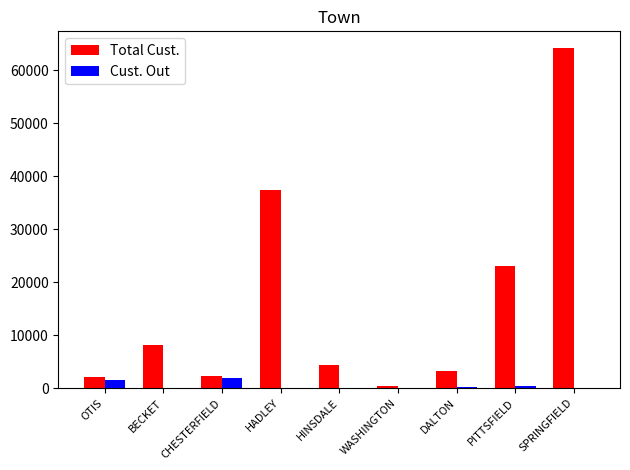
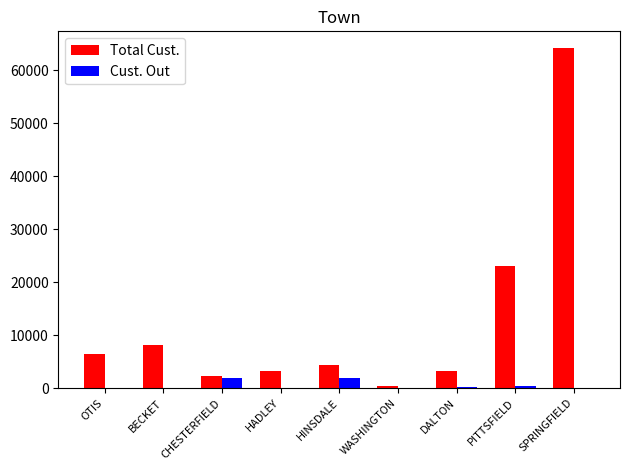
  {
    "Total Cust.": {
-     "OTIS": 2000,
+     "OTIS": 6000,
      "BECKET": 8000,
      "CHESTERFIELD": 2000,
-     "HADLEY": 37000,
+     "HADLEY": 3000,
      "HINSDALE": 4000,
      "DALTON": 3000,
      "PITTSFIELD": 23000,
      "SPRINGFIELD": 64000
    },
    "Cust. Out": {
-     "OTIS": 2000,
+     "OTIS": 0,
      "CHESTERFIELD": 2000,
-     "HINSDALE": 0
+     "HINSDALE": 2000
    }
  }
